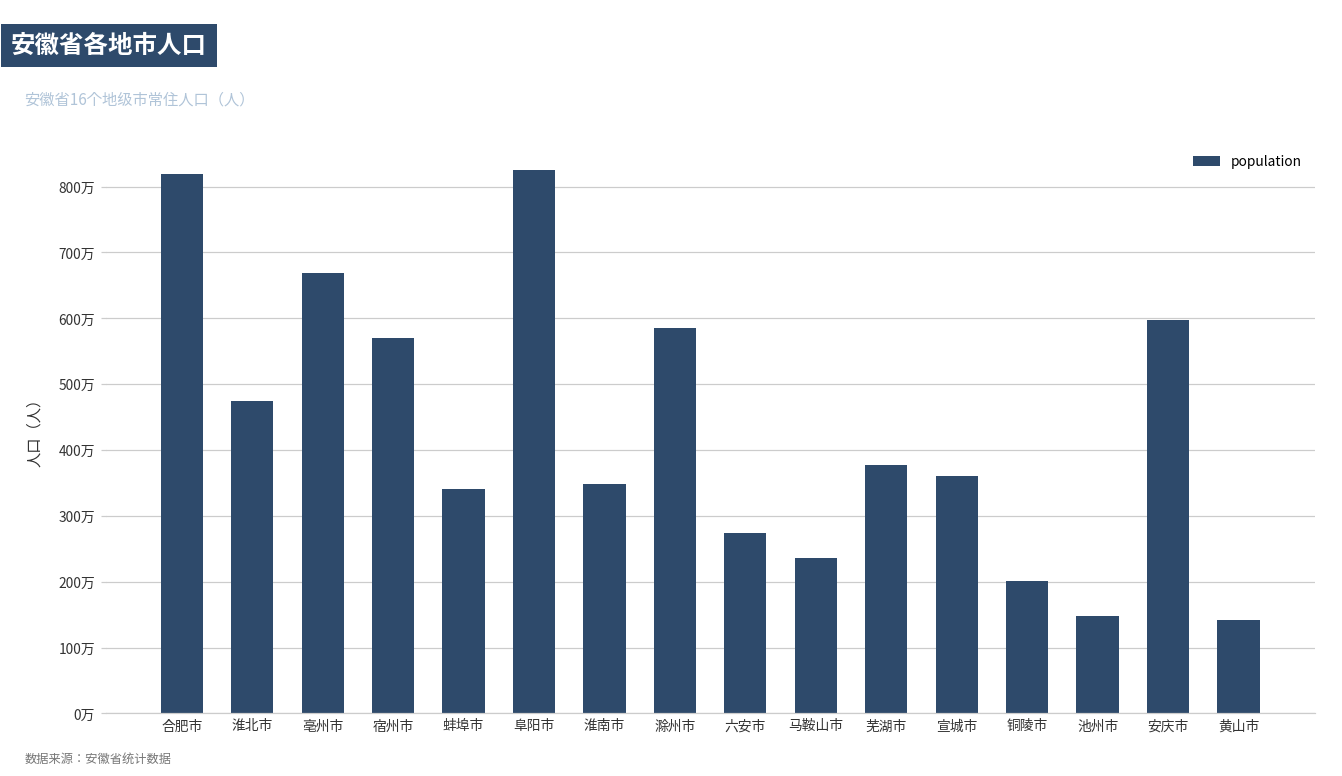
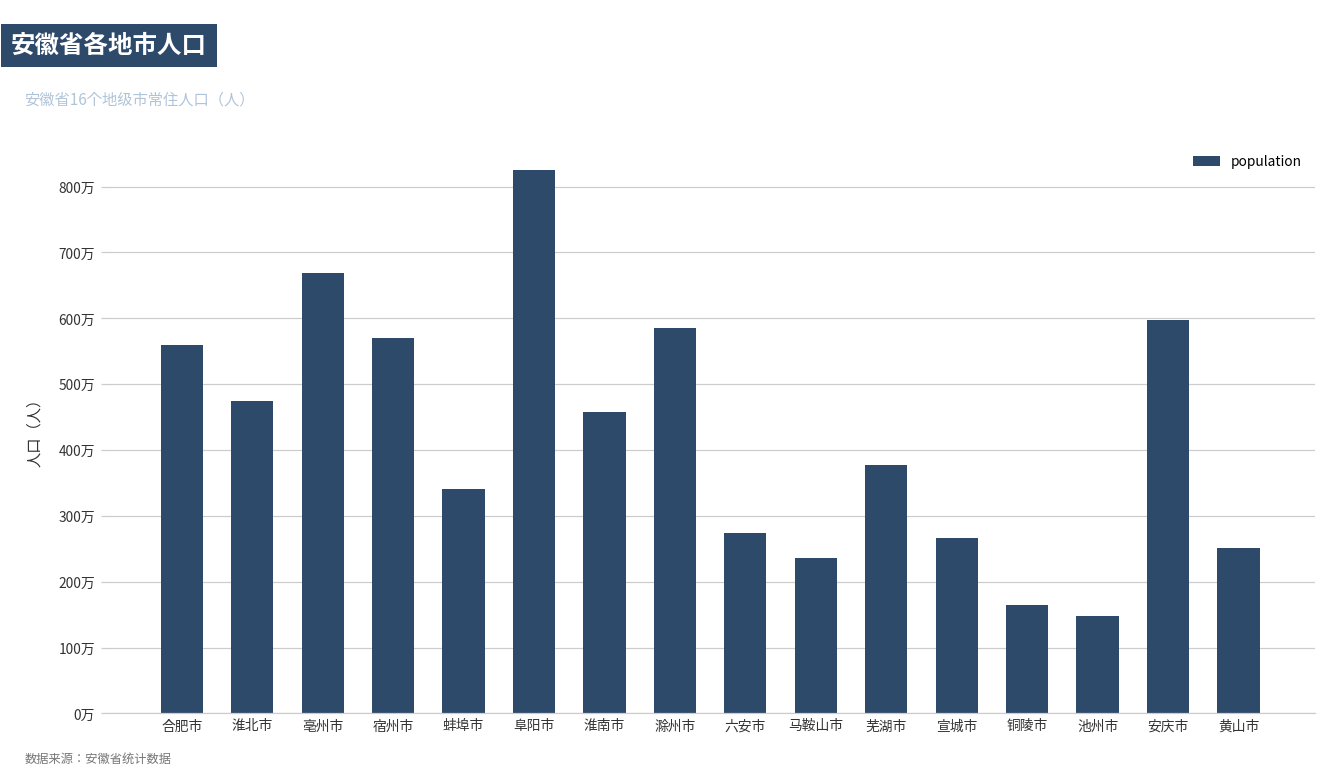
  {
-   "合肥市": "820万",
+   "合肥市": "560万",
    "淮北市": "470万",
    "亳州市": "670万",
    "宿州市": "570万",
    "蚌埠市": "340万",
    "阜阳市": "830万",
-   "淮南市": "350万",
+   "淮南市": "460万",
    "滁州市": "580万",
    "六安市": "270万",
    "马鞍山市": "240万",
    "芜湖市": "380万",
-   "宣城市": "360万",
-   "铜陵市": "200万",
+   "宣城市": "270万",
+   "铜陵市": "160万",
    "池州市": "150万",
    "安庆市": "600万",
-   "黄山市": "140万"
+   "黄山市": "250万"
  }
